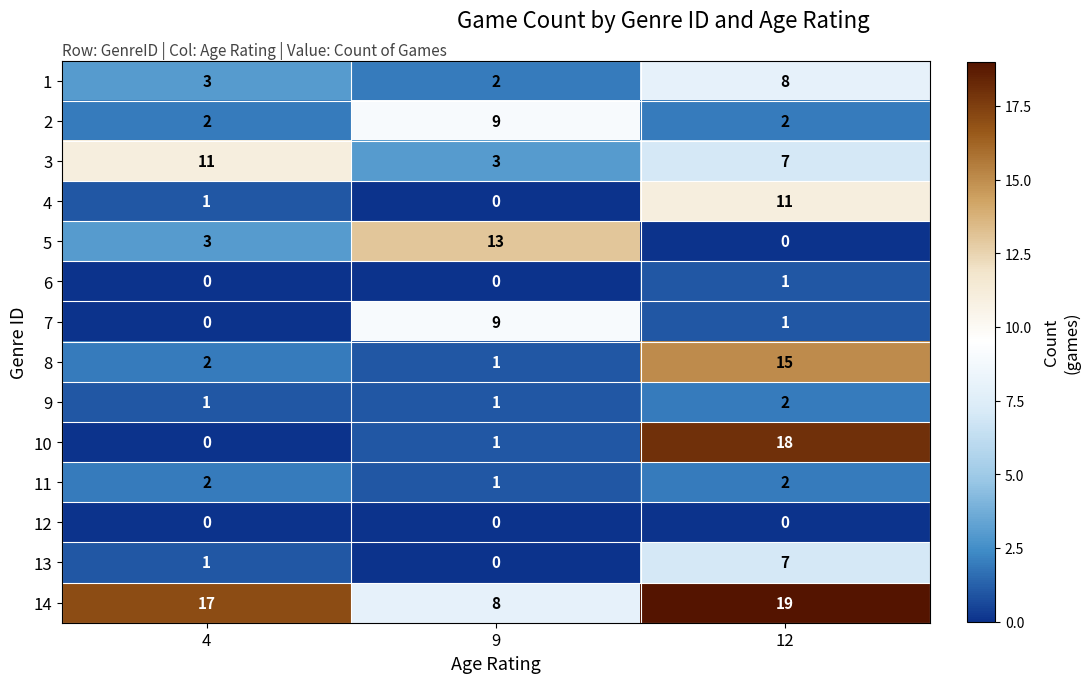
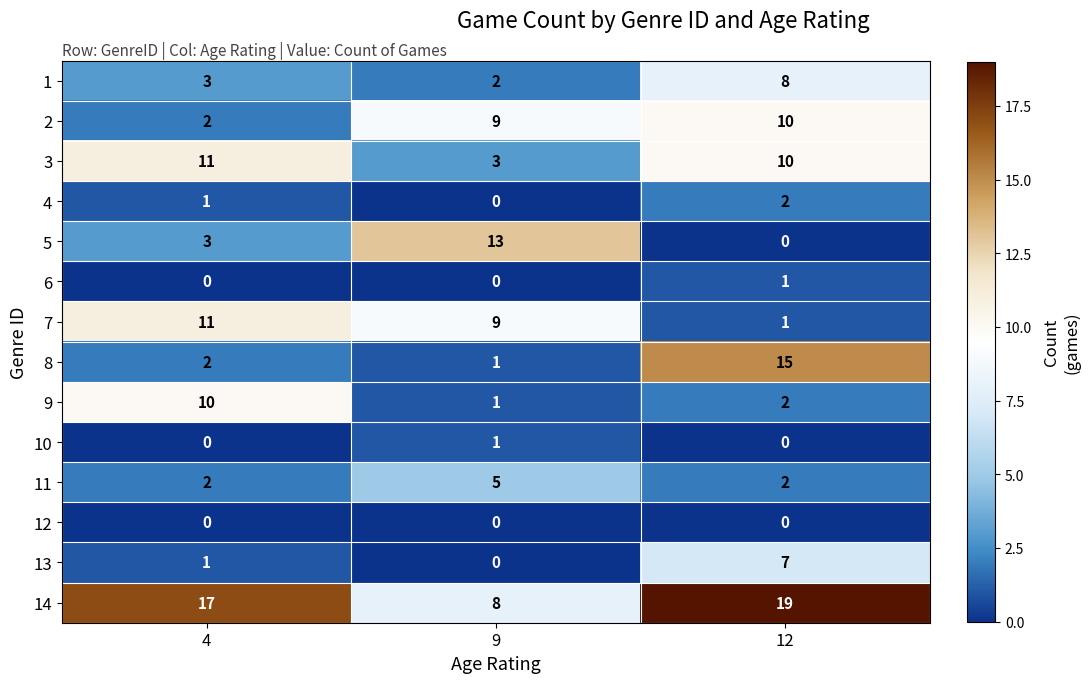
  {
    "1": {
      "4": 3,
      "9": 2,
      "12": 8
    },
    "2": {
      "4": 2,
      "9": 9,
-     "12": 2
+     "12": 10
    },
    "3": {
      "4": 11,
      "9": 3,
-     "12": 7
+     "12": 10
    },
    "4": {
      "4": 1,
      "9": 0,
-     "12": 11
+     "12": 2
    },
    "5": {
      "4": 3,
      "9": 13,
      "12": 0
    },
    "6": {
      "4": 0,
      "9": 0,
      "12": 1
    },
    "7": {
-     "4": 0,
+     "4": 11,
      "9": 9,
      "12": 1
    },
    "8": {
      "4": 2,
      "9": 1,
      "12": 15
    },
    "9": {
-     "4": 1,
+     "4": 10,
      "9": 1,
      "12": 2
    },
    "10": {
      "4": 0,
      "9": 1,
-     "12": 18
+     "12": 0
    },
    "11": {
      "4": 2,
-     "9": 1,
+     "9": 5,
      "12": 2
    },
    "12": {
      "4": 0,
      "9": 0,
      "12": 0
    },
    "13": {
      "4": 1,
      "9": 0,
      "12": 7
    },
    "14": {
      "4": 17,
      "9": 8,
      "12": 19
    }
  }
